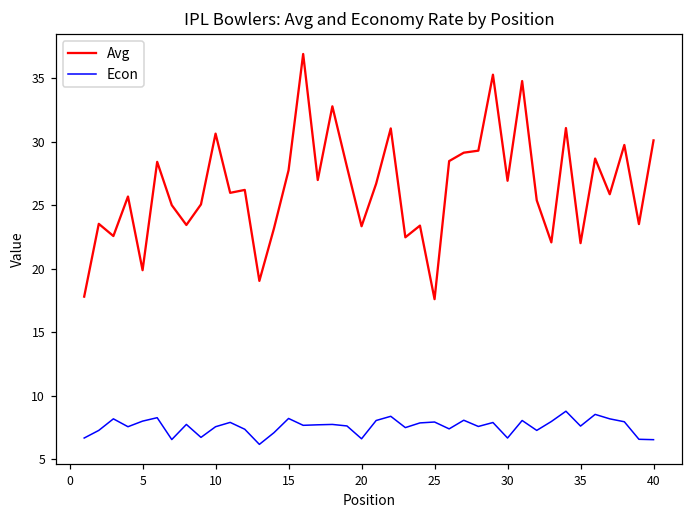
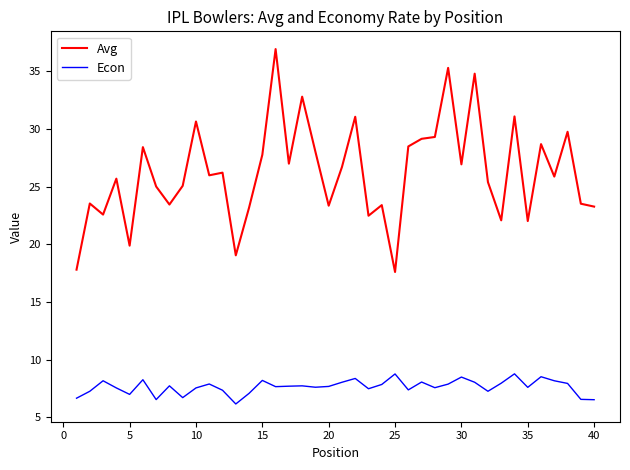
  {
    "Avg": {
      "5": 19.9,
      "10": 30.6,
      "15": 27.8,
      "20": 23.3,
      "25": 17.6,
      "30": 26.9,
      "35": 22.0,
-     "40": 30.1
+     "40": 23.3
    },
    "Econ": {
-     "5": 8,
+     "5": 7,
      "10": 7.6,
      "15": 8.2,
-     "20": 6.6,
-     "25": 7.9,
-     "30": 6.7,
+     "20": 7.7,
+     "25": 8.8,
+     "30": 8.5,
      "35": 7.6,
      "40": 6.5
    }
  }
